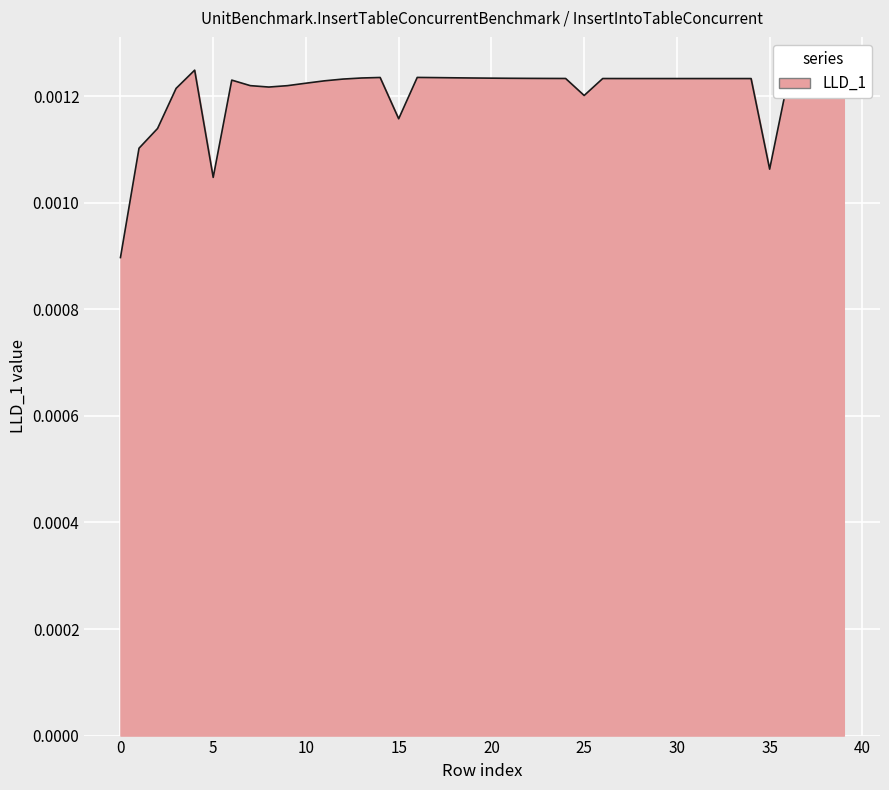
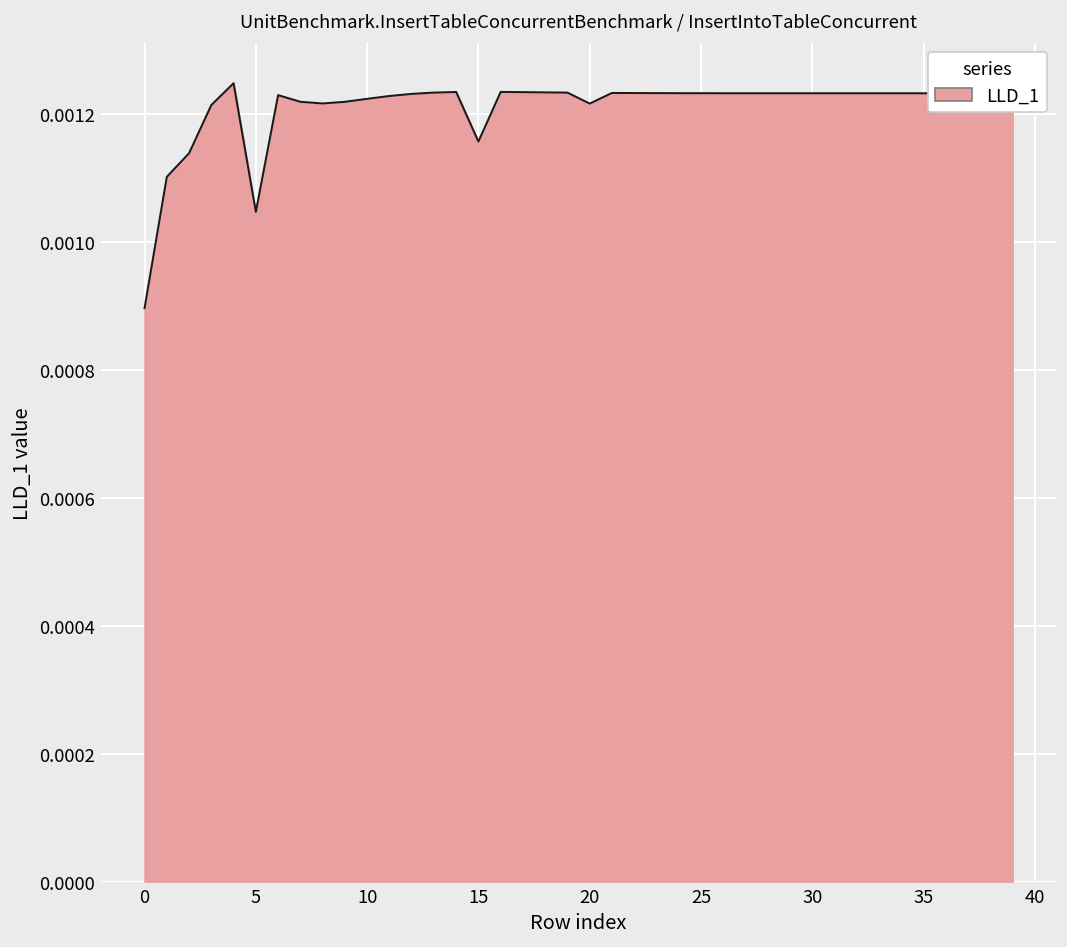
  {
    "0": 0.00090,
    "5": 0.00105,
    "10": 0.00122,
    "15": 0.00116,
-   "20": 0.00123,
-   "25": 0.00120,
+   "20": 0.00122,
+   "25": 0.00123,
    "30": 0.00123,
-   "35": 0.00106
+   "35": 0.00123
  }
